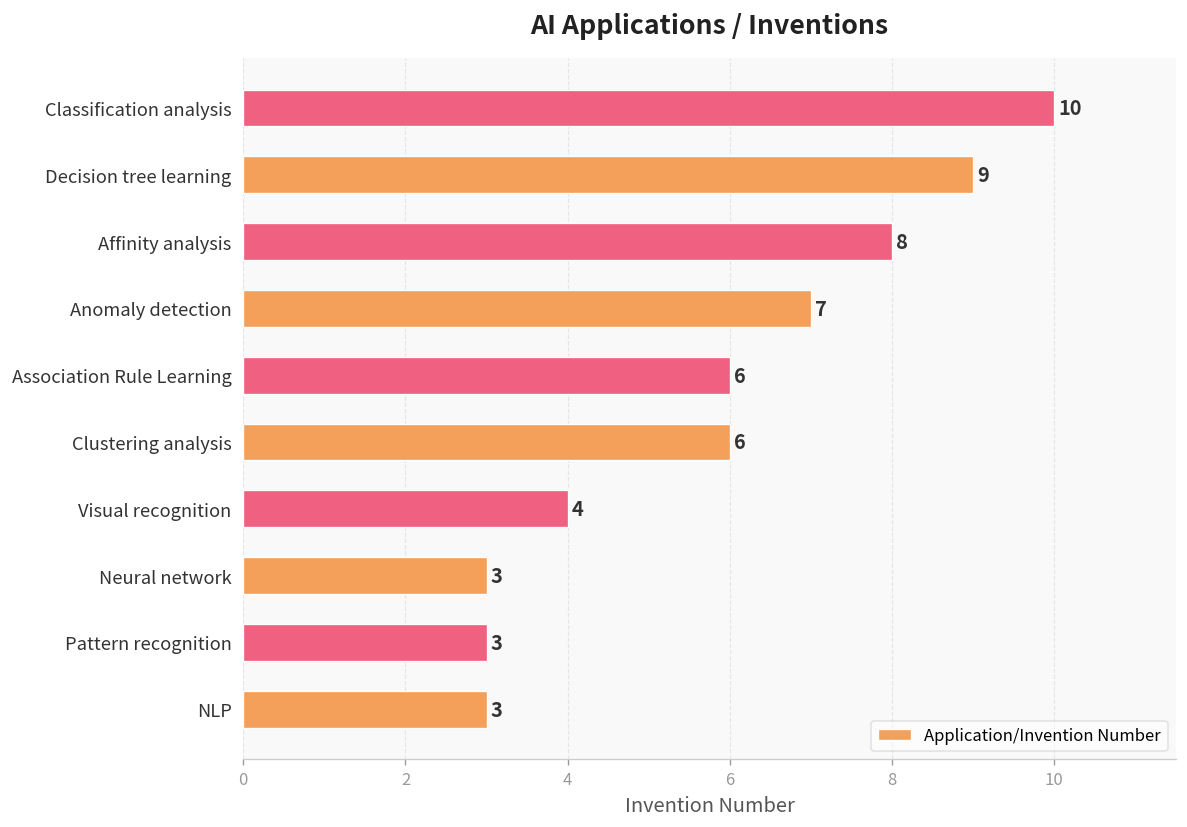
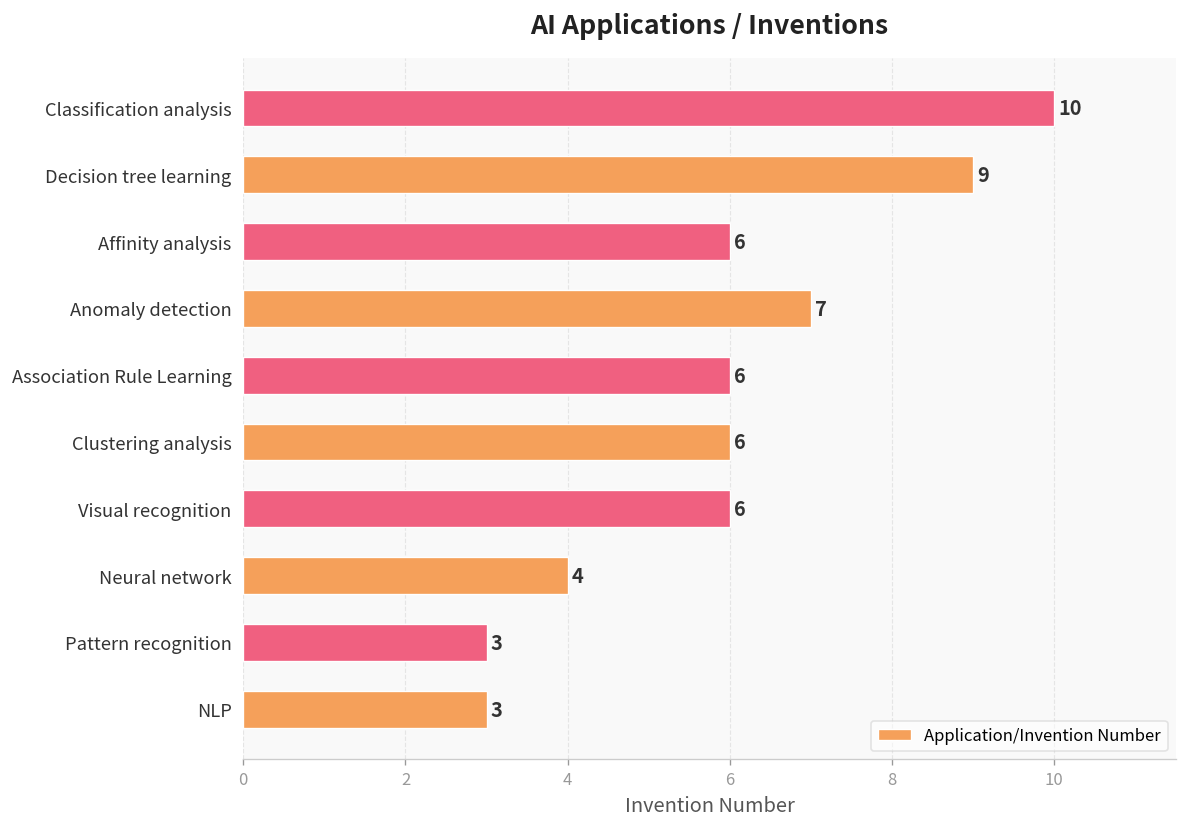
  {
    "Classification analysis": 10,
    "Decision tree learning": 9,
-   "Affinity analysis": 8,
+   "Affinity analysis": 6,
    "Anomaly detection": 7,
    "Association Rule Learning": 6,
    "Clustering analysis": 6,
-   "Visual recognition": 4,
-   "Neural network": 3,
+   "Visual recognition": 6,
+   "Neural network": 4,
    "Pattern recognition": 3,
    "NLP": 3
  }
